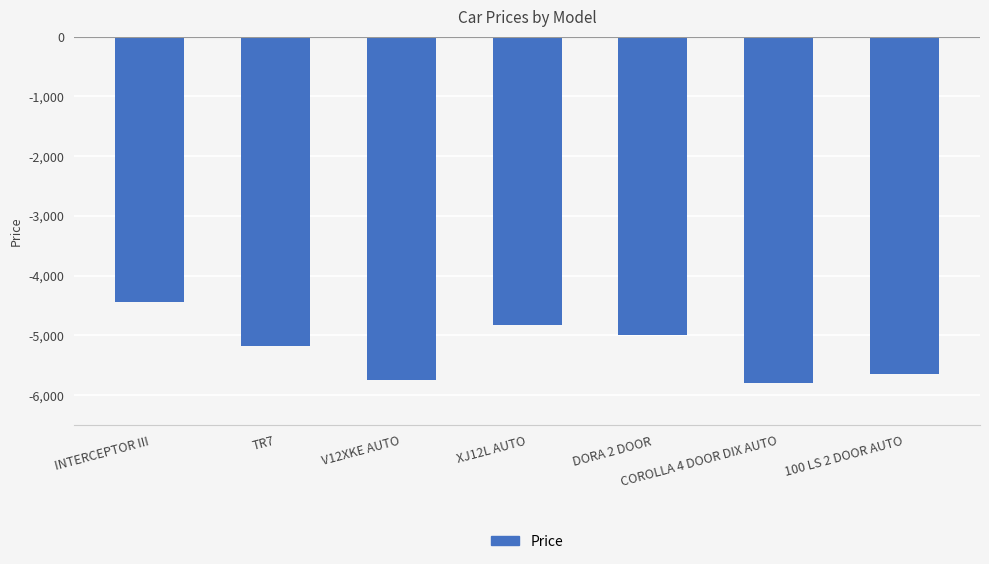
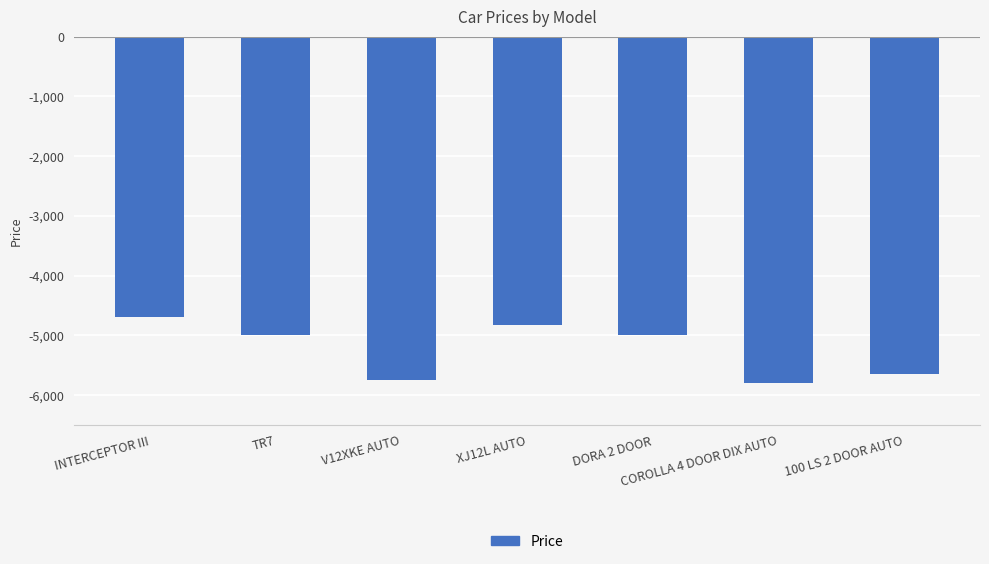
  {
-   "INTERCEPTOR III": "-4,400",
-   "TR7": "-5,200",
+   "INTERCEPTOR III": "-4,700",
+   "TR7": "-5,000",
    "V12XKE AUTO": "-5,800",
    "XJ12L AUTO": "-4,800",
    "DORA 2 DOOR": "-5,000",
    "COROLLA 4 DOOR DIX AUTO": "-5,800",
    "100 LS 2 DOOR AUTO": "-5,600"
  }
